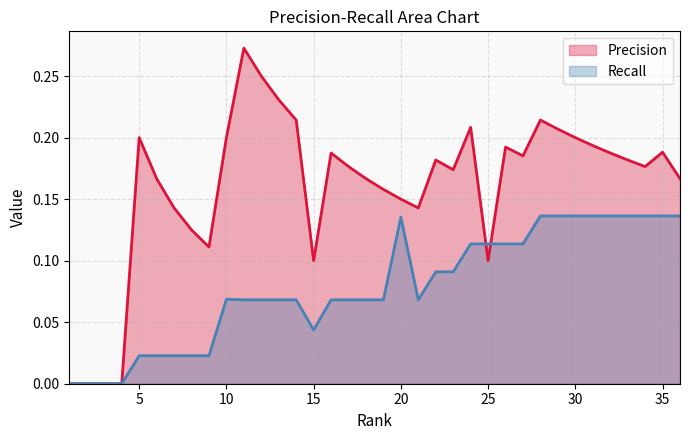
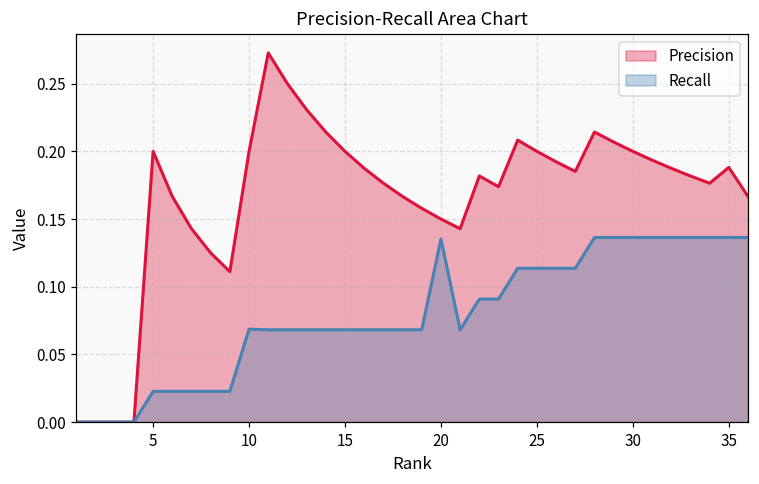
  {
    "Precision": {
      "5": 0.2,
      "10": 0.2,
-     "15": 0.1,
+     "15": 0.2,
      "20": 0.150,
-     "25": 0.1,
+     "25": 0.2,
      "30": 0.2,
      "35": 0.188
    },
    "Recall": {
      "5": 0.023,
      "10": 0.069,
-     "15": 0.044,
+     "15": 0.068,
      "20": 0.135,
      "25": 0.114,
      "30": 0.136,
      "35": 0.136
    }
  }
